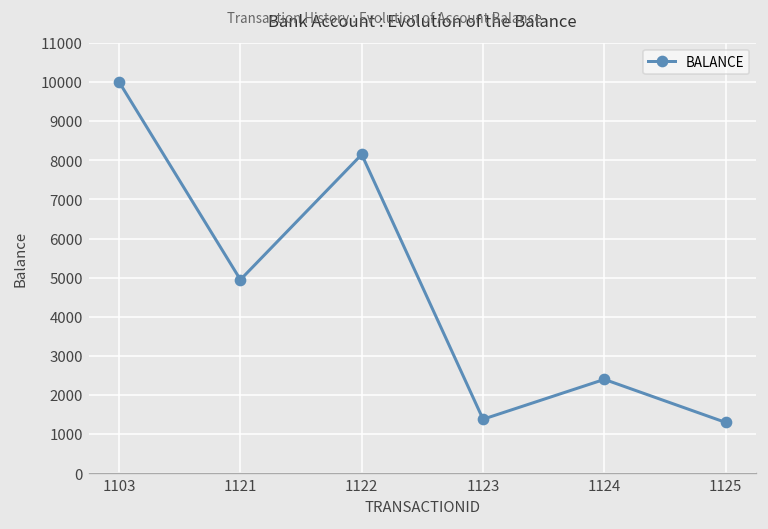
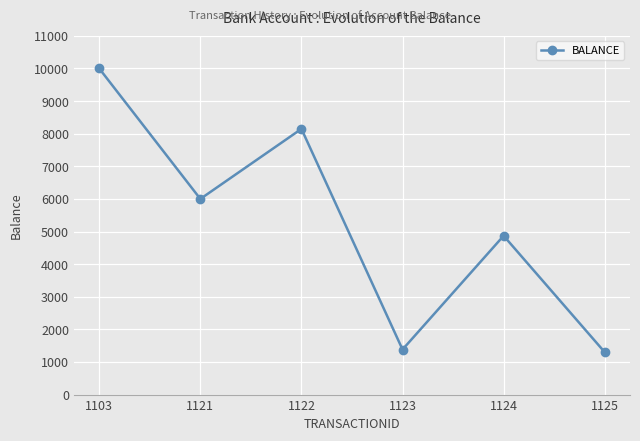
  {
    "1103": 10000,
-   "1121": 4900,
+   "1121": 6000,
    "1122": 8100,
    "1123": 1400,
-   "1124": 2400,
+   "1124": 4900,
    "1125": 1300
  }
